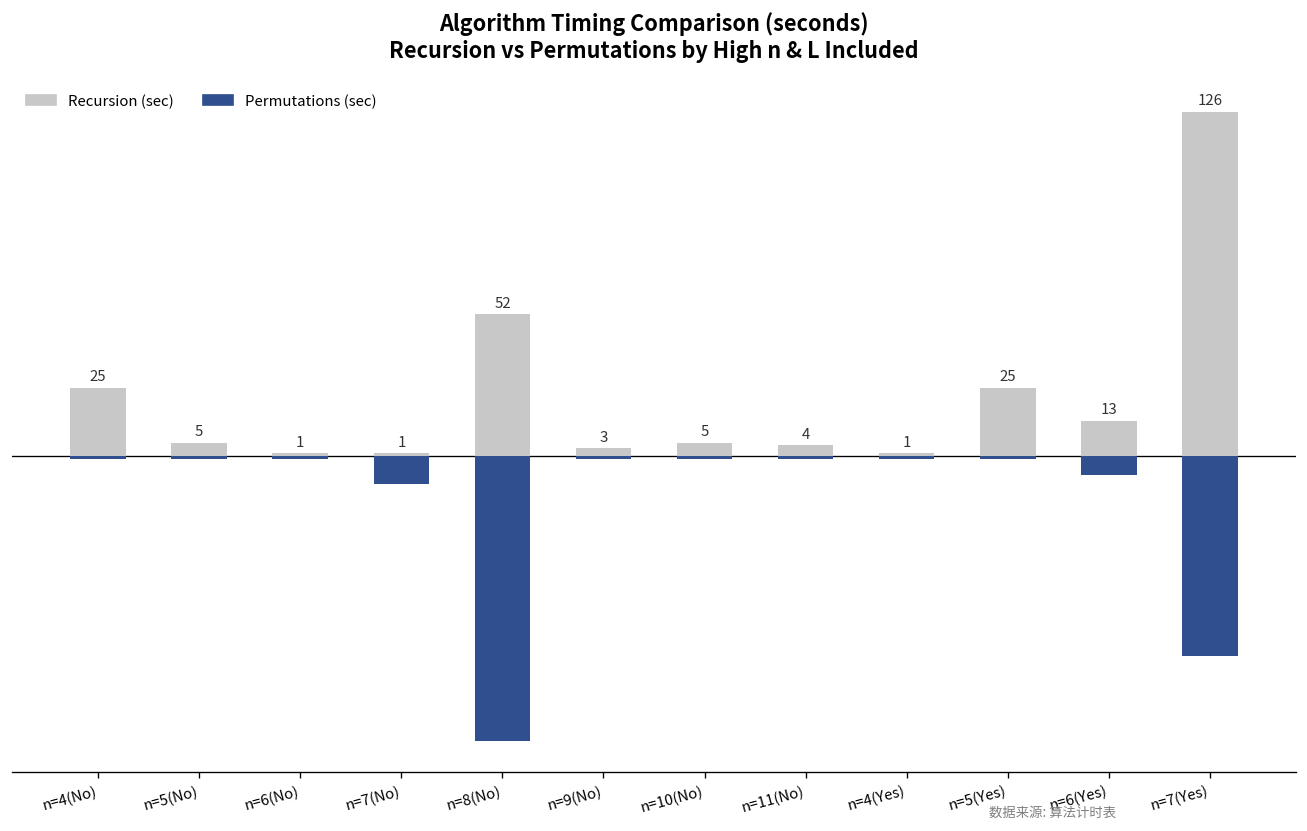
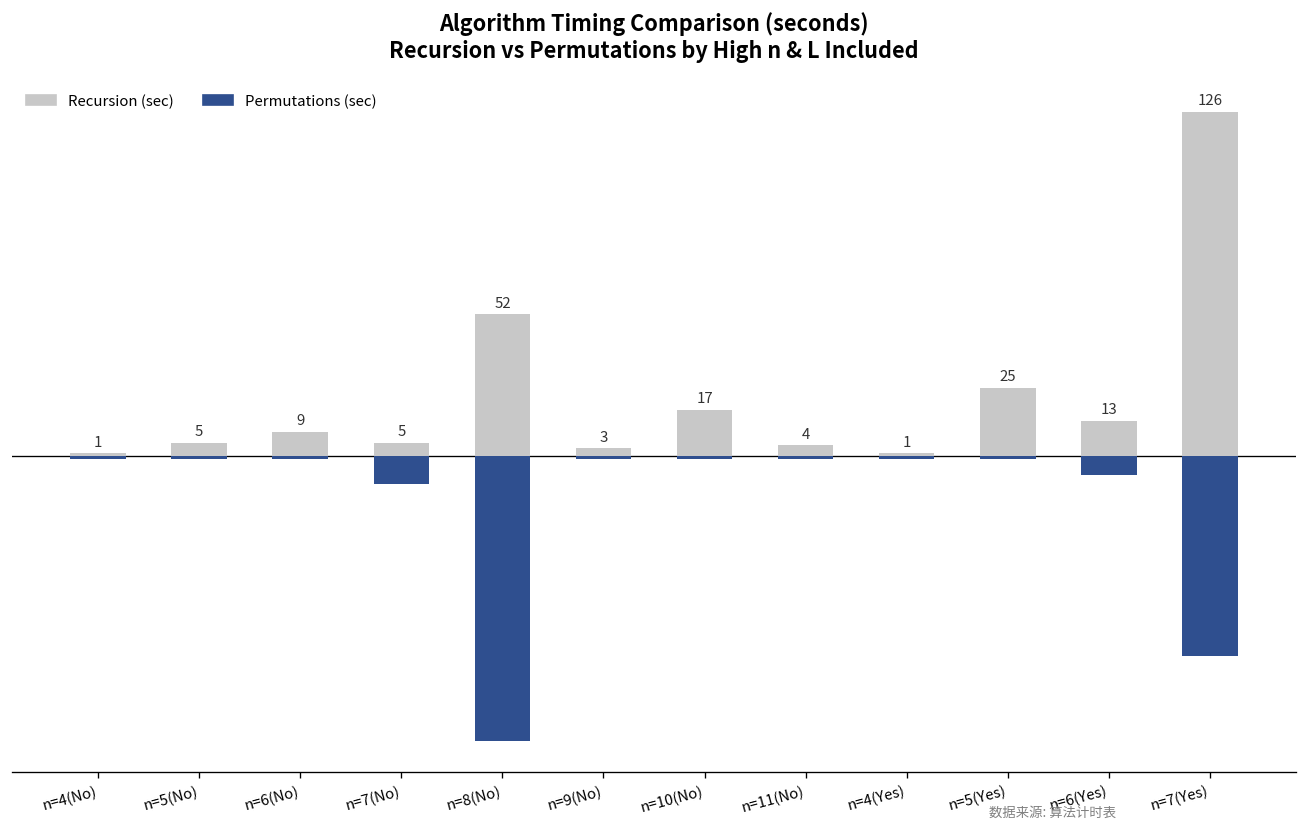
  {
    "Recursion (sec)": {
-     "n=4(No)": 25,
+     "n=4(No)": 1,
      "n=5(No)": 5,
-     "n=6(No)": 1,
-     "n=7(No)": 1,
+     "n=6(No)": 9,
+     "n=7(No)": 5,
      "n=8(No)": 52,
      "n=9(No)": 3,
-     "n=10(No)": 5,
+     "n=10(No)": 17,
      "n=11(No)": 4,
      "n=4(Yes)": 1,
      "n=5(Yes)": 25,
      "n=6(Yes)": 13,
      "n=7(Yes)": 126
    }
  }
